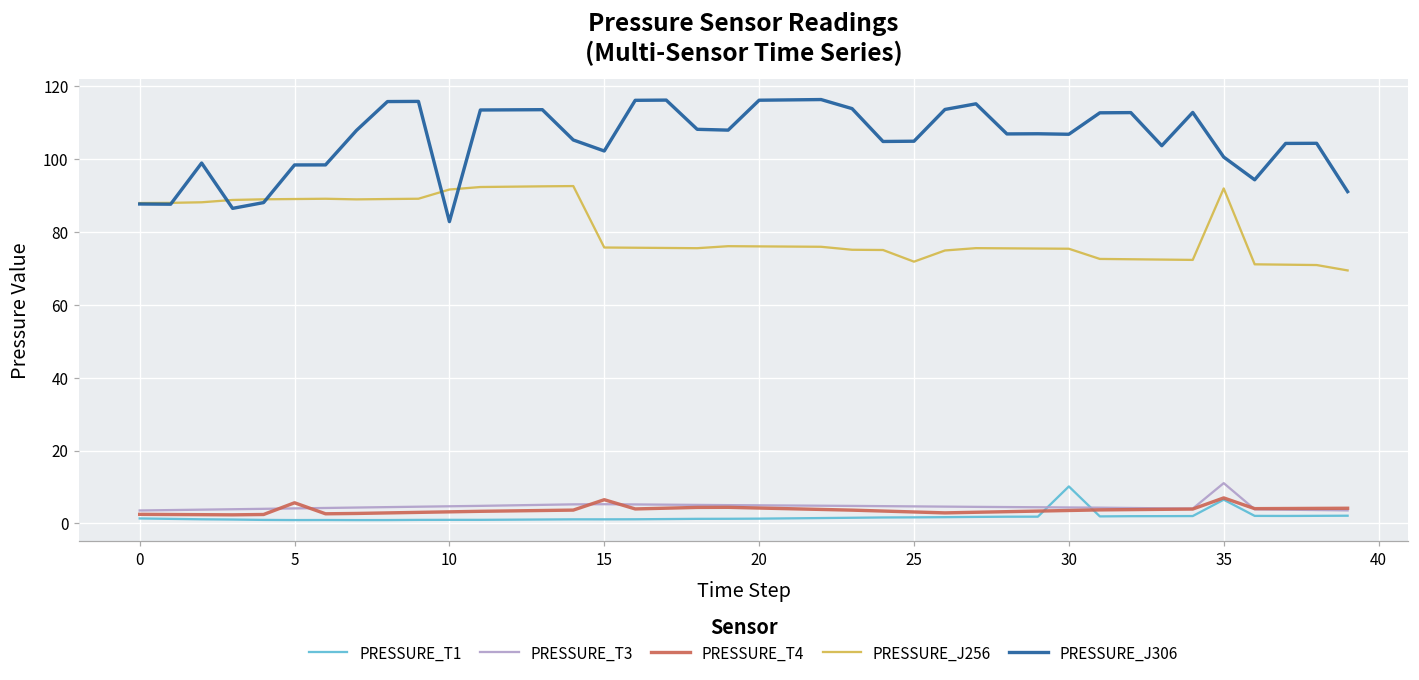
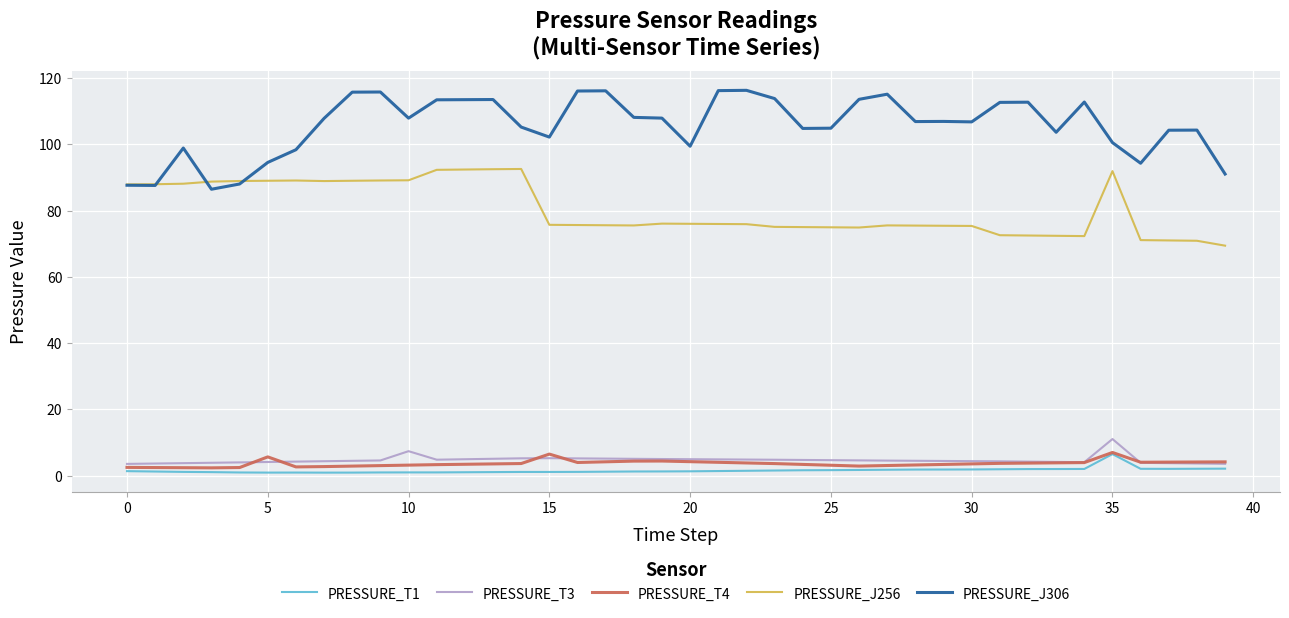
  {
    "PRESSURE_T1": {
      "0": 1,
      "5": 1,
      "10": 1,
      "15": 1,
      "20": 1,
      "25": 2,
-     "30": 10
+     "30": 2
    },
    "PRESSURE_T3": {
      "0": 4,
      "5": 4,
-     "10": 5,
+     "10": 7,
      "15": 5,
      "25": 5,
      "30": 4,
      "35": 11
    },
    "PRESSURE_T4": {
      "0": 2,
      "5": 6,
      "10": 3,
      "15": 7,
      "25": 3,
      "30": 4
    },
    "PRESSURE_J256": {
      "5": 89,
-     "10": 92,
+     "10": 89,
      "15": 76,
      "20": 76,
-     "25": 72,
+     "25": 75,
      "30": 75,
      "35": 92
    },
    "PRESSURE_J306": {
-     "5": 98,
-     "10": 83,
+     "5": 95,
+     "10": 108,
      "15": 102,
-     "20": 116,
+     "20": 99,
      "25": 105,
      "30": 107,
      "35": 101
    }
  }
